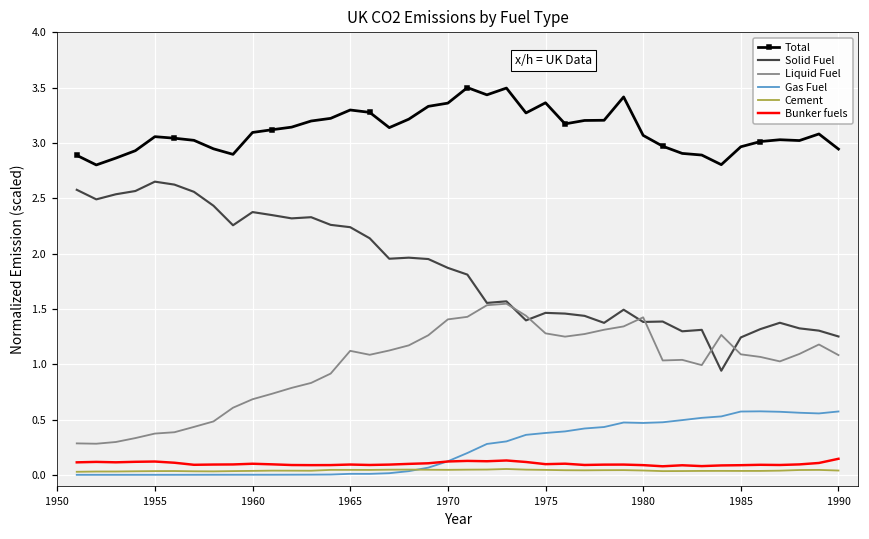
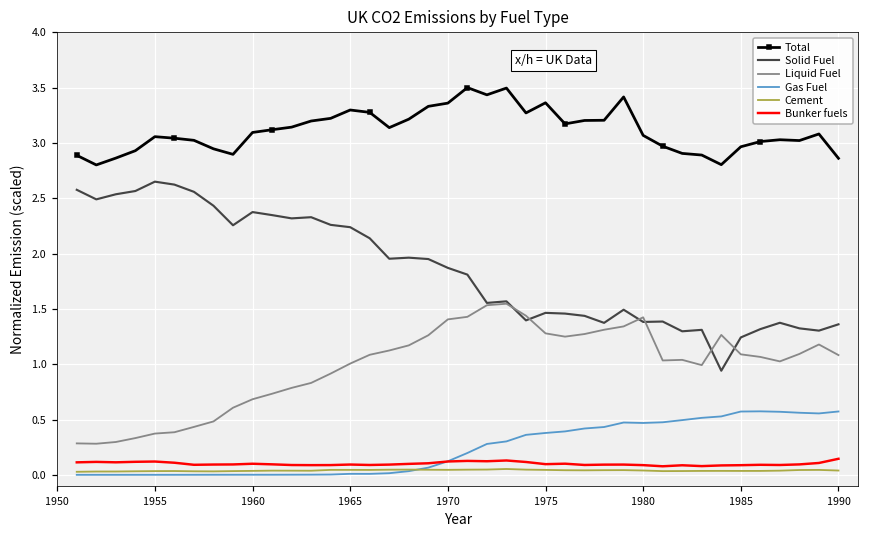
  {
    "Total": {
      "1955": 3.06,
      "1960": 3.09,
      "1965": 3.30,
      "1970": 3.36,
      "1975": 3.36,
      "1980": 3.07,
      "1985": 2.97,
-     "1990": 2.94
+     "1990": 2.86
    },
    "Solid Fuel": {
      "1955": 2.65,
      "1960": 2.37,
      "1965": 2.24,
      "1970": 1.87,
      "1975": 1.46,
      "1980": 1.38,
      "1985": 1.24,
-     "1990": 1.25
+     "1990": 1.36
    },
    "Liquid Fuel": {
      "1955": 0.37,
      "1960": 0.68,
-     "1965": 1.12,
+     "1965": 1.01,
      "1970": 1.40,
      "1975": 1.28,
      "1980": 1.42,
      "1985": 1.09,
      "1990": 1.08
    },
    "Gas Fuel": {
      "1955": 0.00,
      "1960": 0.00,
      "1965": 0.01,
      "1975": 0.38,
      "1980": 0.47,
      "1985": 0.57,
      "1990": 0.57
    },
    "Cement": {
      "1955": 0.03,
      "1960": 0.04,
      "1965": 0.04,
      "1970": 0.05,
      "1975": 0.04,
      "1980": 0.04,
      "1985": 0.04,
      "1990": 0.04
    },
    "Bunker fuels": {
      "1955": 0.12,
      "1960": 0.10,
      "1965": 0.09,
      "1975": 0.10,
      "1980": 0.09,
      "1985": 0.09,
      "1990": 0.14
    }
  }
